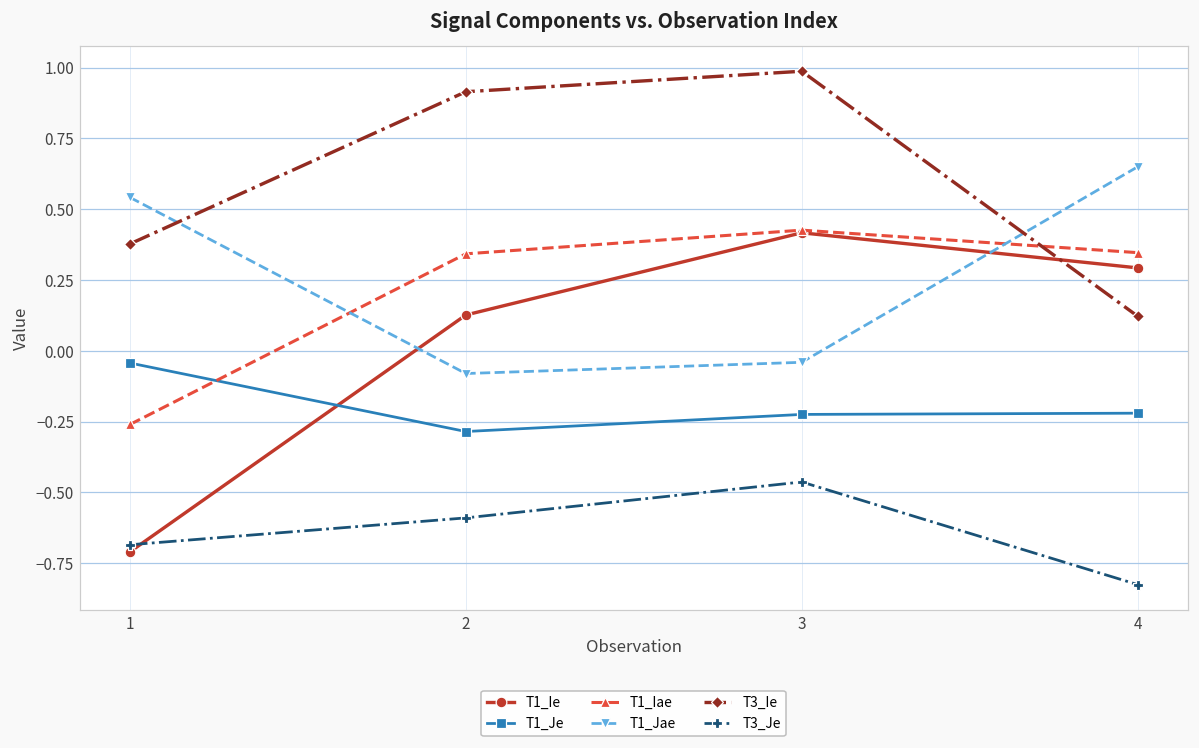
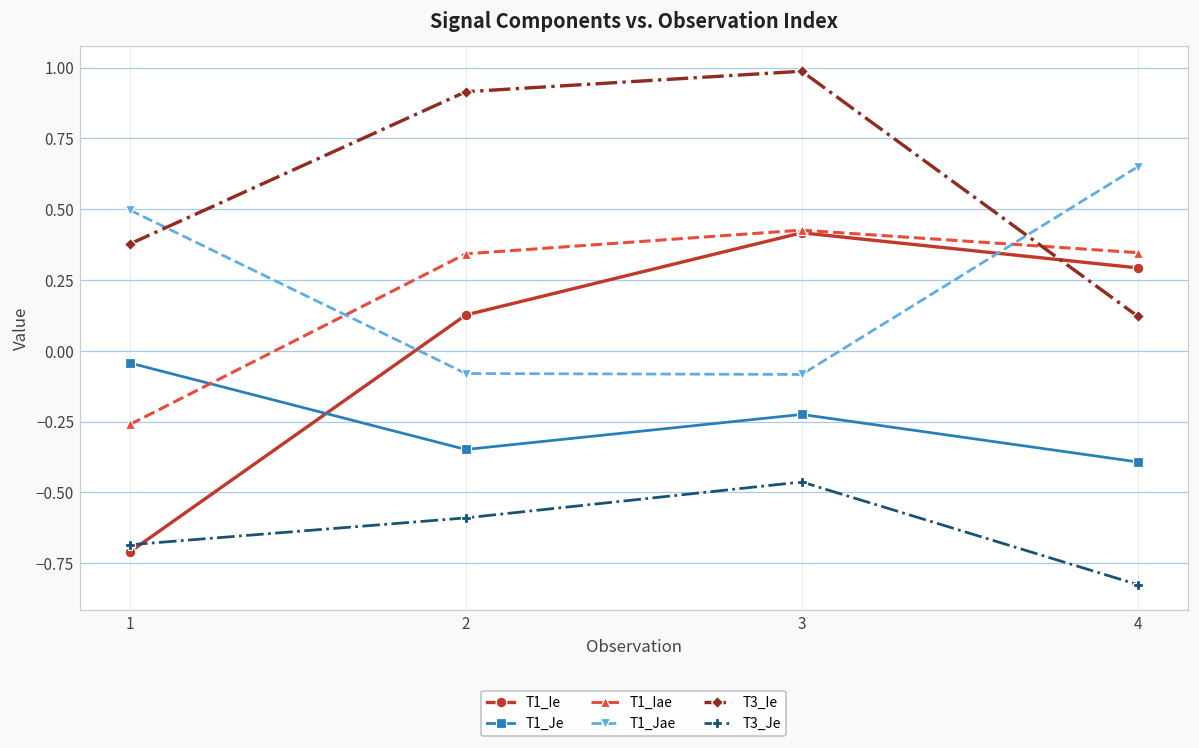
  {
    "T1_Je": {
      "1": -0.04,
-     "2": -0.29,
+     "2": -0.35,
      "3": -0.22,
-     "4": -0.22
+     "4": -0.39
    },
    "T1_Jae": {
-     "1": 0.54,
+     "1": 0.50,
      "2": -0.08,
-     "3": -0.04,
+     "3": -0.08,
      "4": 0.65
    },
    "T3_Je": {
      "1": -0.69,
      "2": -0.59,
      "3": -0.46,
      "4": -0.83
    }
  }
